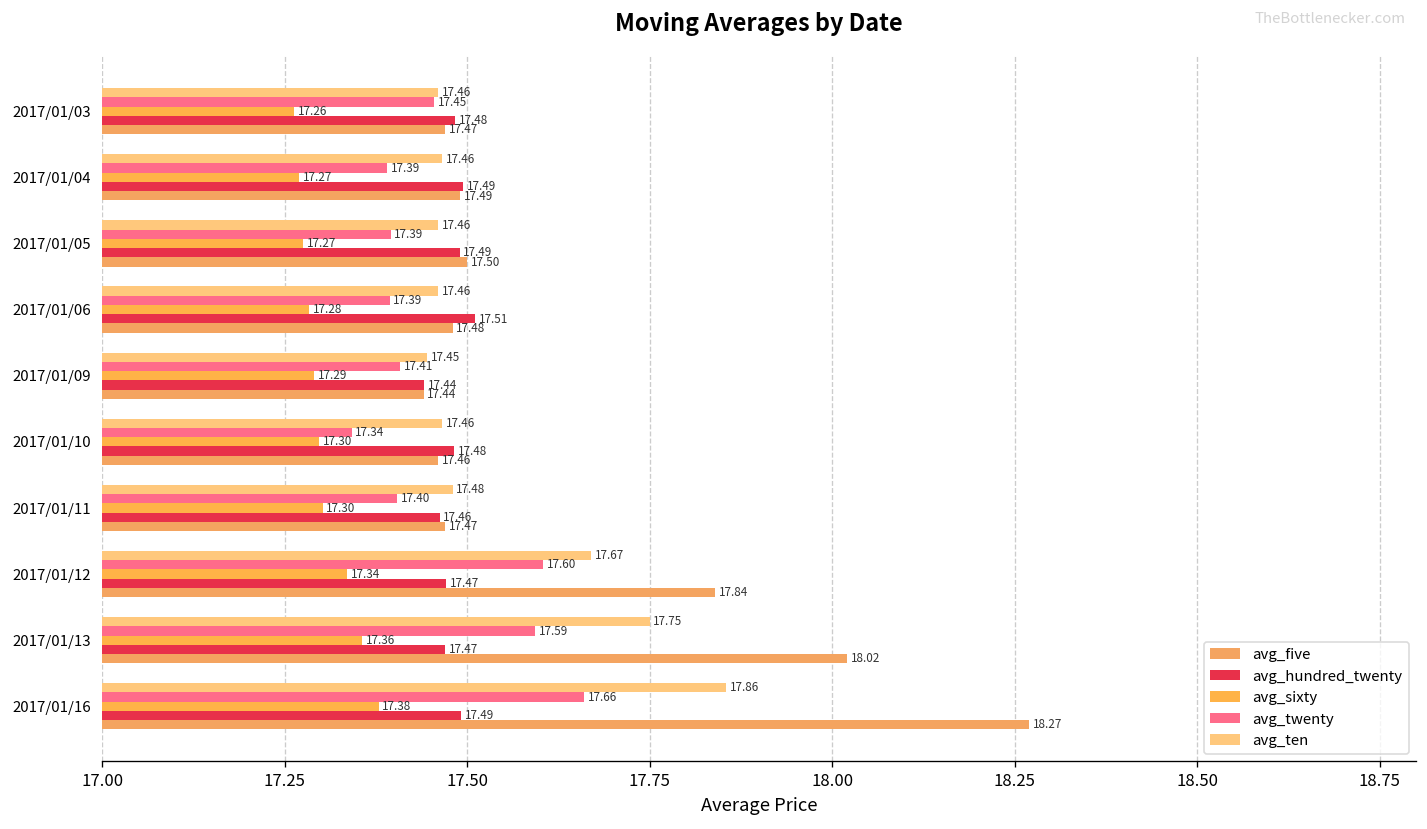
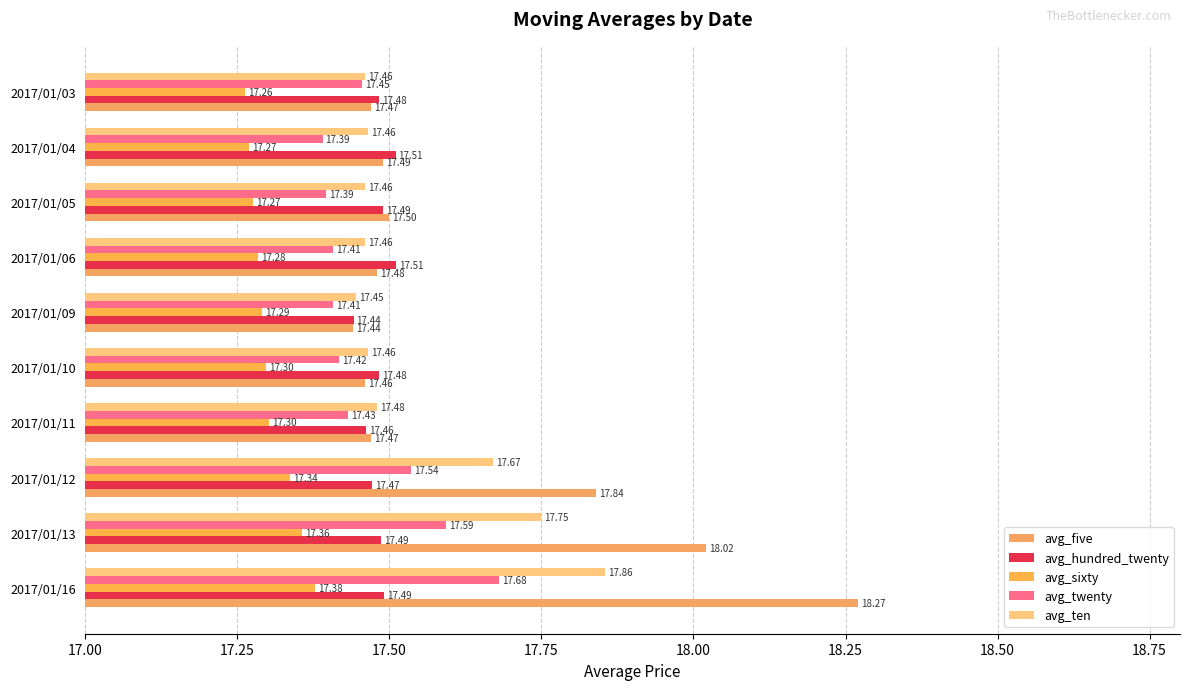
  {
    "avg_hundred_twenty": {
-     "2017/01/04": 17.49,
+     "2017/01/04": 17.51,
      "2017/01/06": 17.51,
      "2017/01/10": 17.48,
      "2017/01/12": 17.47,
-     "2017/01/13": 17.47,
+     "2017/01/13": 17.49,
      "2017/01/16": 17.49
    },
    "avg_twenty": {
      "2017/01/04": 17.39,
      "2017/01/05": 17.39,
-     "2017/01/06": 17.39,
+     "2017/01/06": 17.41,
      "2017/01/09": 17.41,
-     "2017/01/10": 17.34,
-     "2017/01/11": 17.40,
-     "2017/01/12": 17.60,
+     "2017/01/10": 17.42,
+     "2017/01/11": 17.43,
+     "2017/01/12": 17.54,
      "2017/01/13": 17.59,
-     "2017/01/16": 17.66
+     "2017/01/16": 17.68
    }
  }
